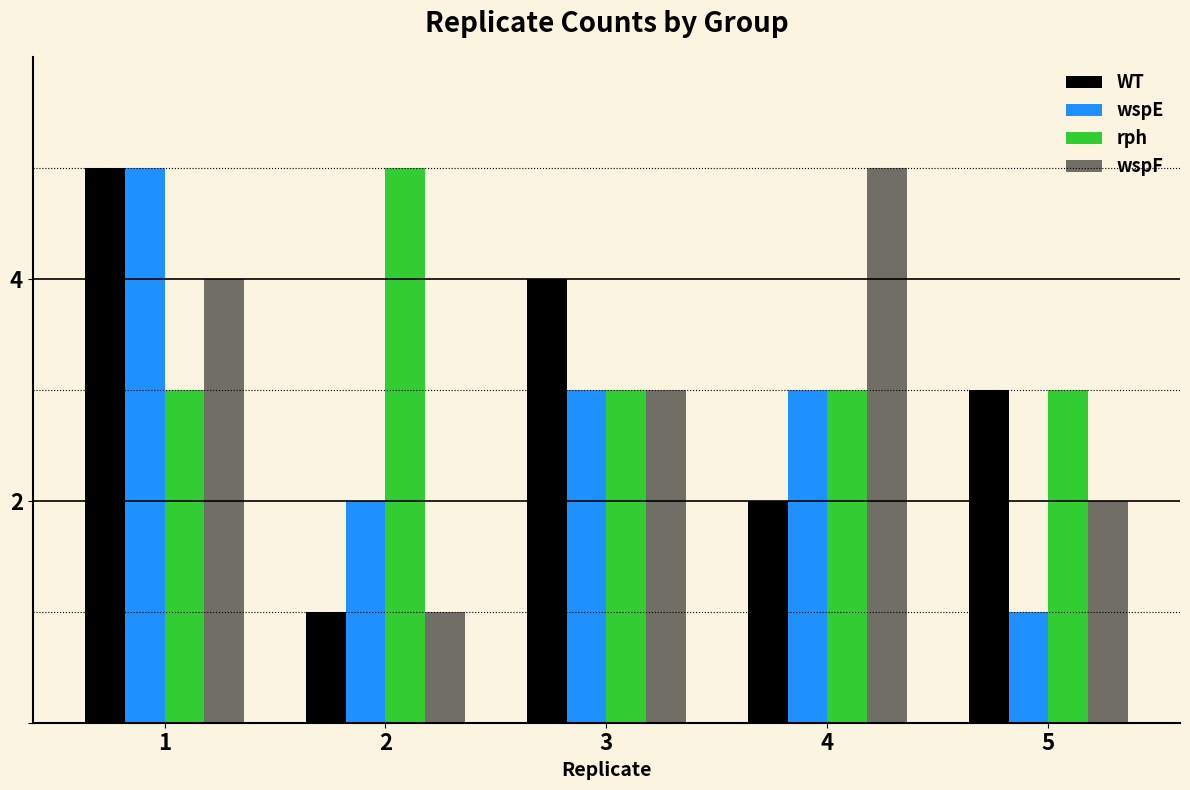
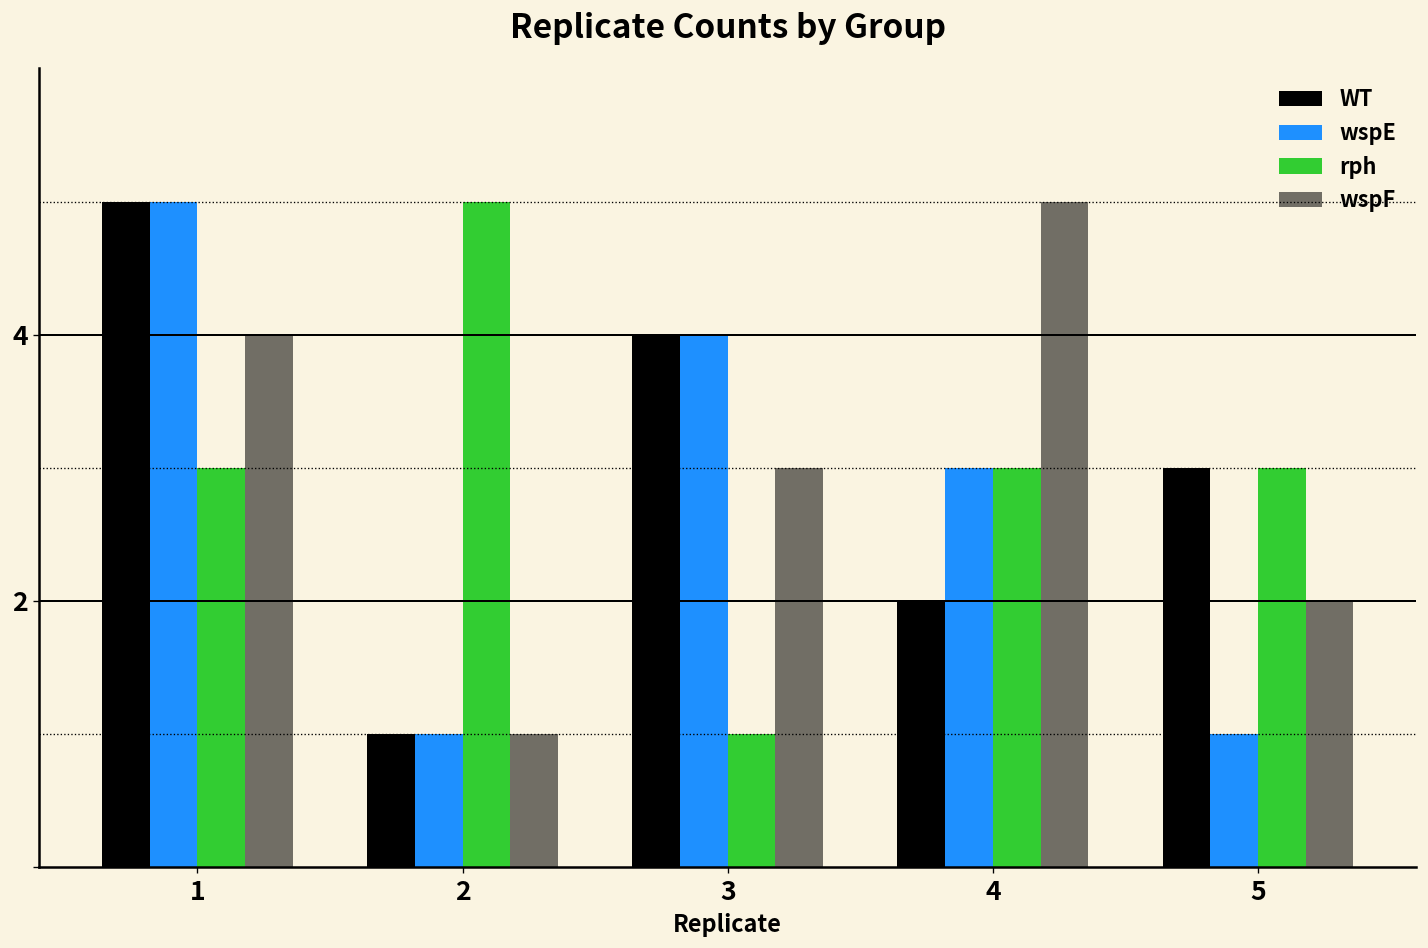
  {
    "wspE": {
      "1": 5,
-     "2": 2,
-     "3": 3,
+     "2": 1,
+     "3": 4,
      "4": 3,
      "5": 1
    },
    "rph": {
      "1": 3,
      "2": 5,
-     "3": 3,
+     "3": 1,
      "4": 3,
      "5": 3
    }
  }
